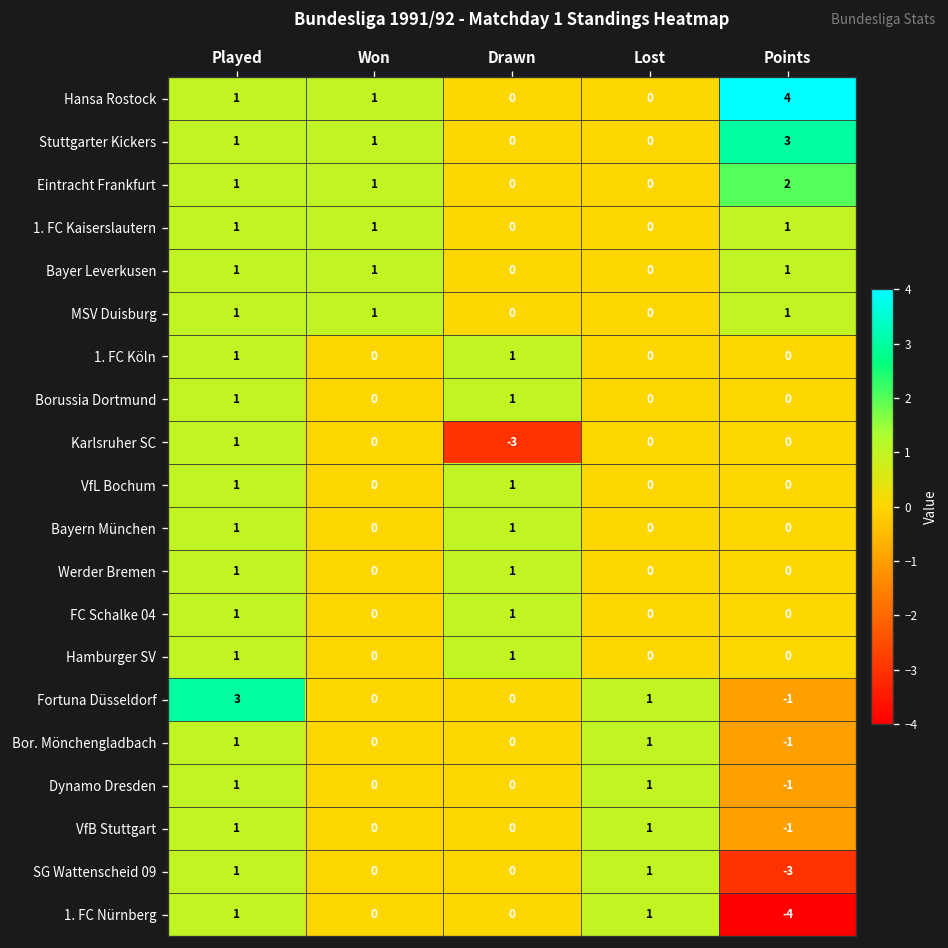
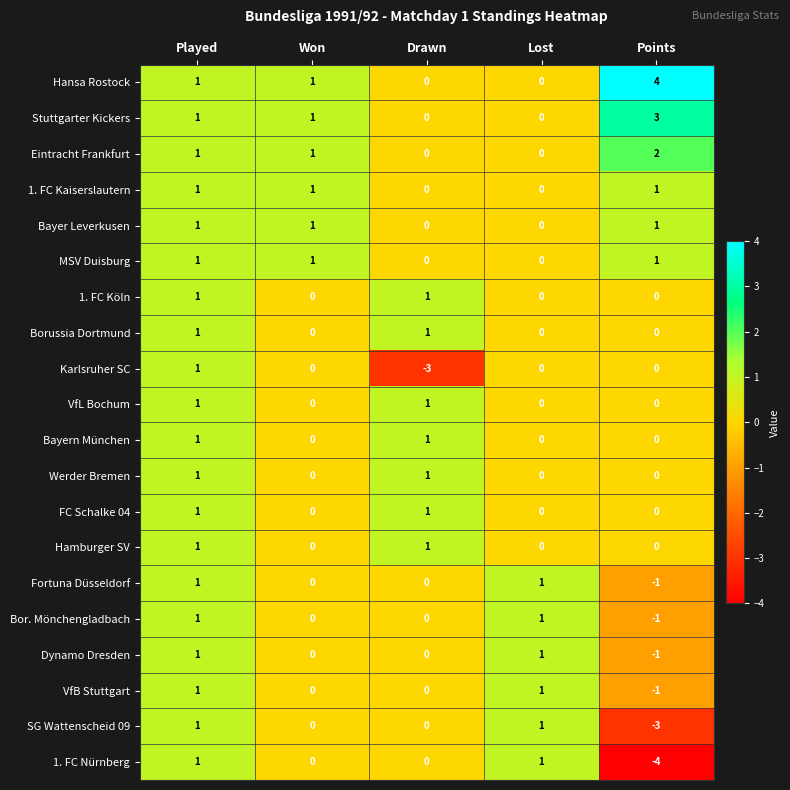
  {
    "Hansa Rostock": {
      "Played": 1,
      "Won": 1,
      "Drawn": 0,
      "Lost": 0,
      "Points": 4
    },
    "Stuttgarter Kickers": {
      "Played": 1,
      "Won": 1,
      "Drawn": 0,
      "Lost": 0,
      "Points": 3
    },
    "Eintracht Frankfurt": {
      "Played": 1,
      "Won": 1,
      "Drawn": 0,
      "Lost": 0,
      "Points": 2
    },
    "1. FC Kaiserslautern": {
      "Played": 1,
      "Won": 1,
      "Drawn": 0,
      "Lost": 0,
      "Points": 1
    },
    "Bayer Leverkusen": {
      "Played": 1,
      "Won": 1,
      "Drawn": 0,
      "Lost": 0,
      "Points": 1
    },
    "MSV Duisburg": {
      "Played": 1,
      "Won": 1,
      "Drawn": 0,
      "Lost": 0,
      "Points": 1
    },
    "1. FC Köln": {
      "Played": 1,
      "Won": 0,
      "Drawn": 1,
      "Lost": 0,
      "Points": 0
    },
    "Borussia Dortmund": {
      "Played": 1,
      "Won": 0,
      "Drawn": 1,
      "Lost": 0,
      "Points": 0
    },
    "Karlsruher SC": {
      "Played": 1,
      "Won": 0,
      "Drawn": -3,
      "Lost": 0,
      "Points": 0
    },
    "VfL Bochum": {
      "Played": 1,
      "Won": 0,
      "Drawn": 1,
      "Lost": 0,
      "Points": 0
    },
    "Bayern München": {
      "Played": 1,
      "Won": 0,
      "Drawn": 1,
      "Lost": 0,
      "Points": 0
    },
    "Werder Bremen": {
      "Played": 1,
      "Won": 0,
      "Drawn": 1,
      "Lost": 0,
      "Points": 0
    },
    "FC Schalke 04": {
      "Played": 1,
      "Won": 0,
      "Drawn": 1,
      "Lost": 0,
      "Points": 0
    },
    "Hamburger SV": {
      "Played": 1,
      "Won": 0,
      "Drawn": 1,
      "Lost": 0,
      "Points": 0
    },
    "Fortuna Düsseldorf": {
-     "Played": 3,
+     "Played": 1,
      "Won": 0,
      "Drawn": 0,
      "Lost": 1,
      "Points": -1
    },
    "Bor. Mönchengladbach": {
      "Played": 1,
      "Won": 0,
      "Drawn": 0,
      "Lost": 1,
      "Points": -1
    },
    "Dynamo Dresden": {
      "Played": 1,
      "Won": 0,
      "Drawn": 0,
      "Lost": 1,
      "Points": -1
    },
    "VfB Stuttgart": {
      "Played": 1,
      "Won": 0,
      "Drawn": 0,
      "Lost": 1,
      "Points": -1
    },
    "SG Wattenscheid 09": {
      "Played": 1,
      "Won": 0,
      "Drawn": 0,
      "Lost": 1,
      "Points": -3
    },
    "1. FC Nürnberg": {
      "Played": 1,
      "Won": 0,
      "Drawn": 0,
      "Lost": 1,
      "Points": -4
    }
  }
